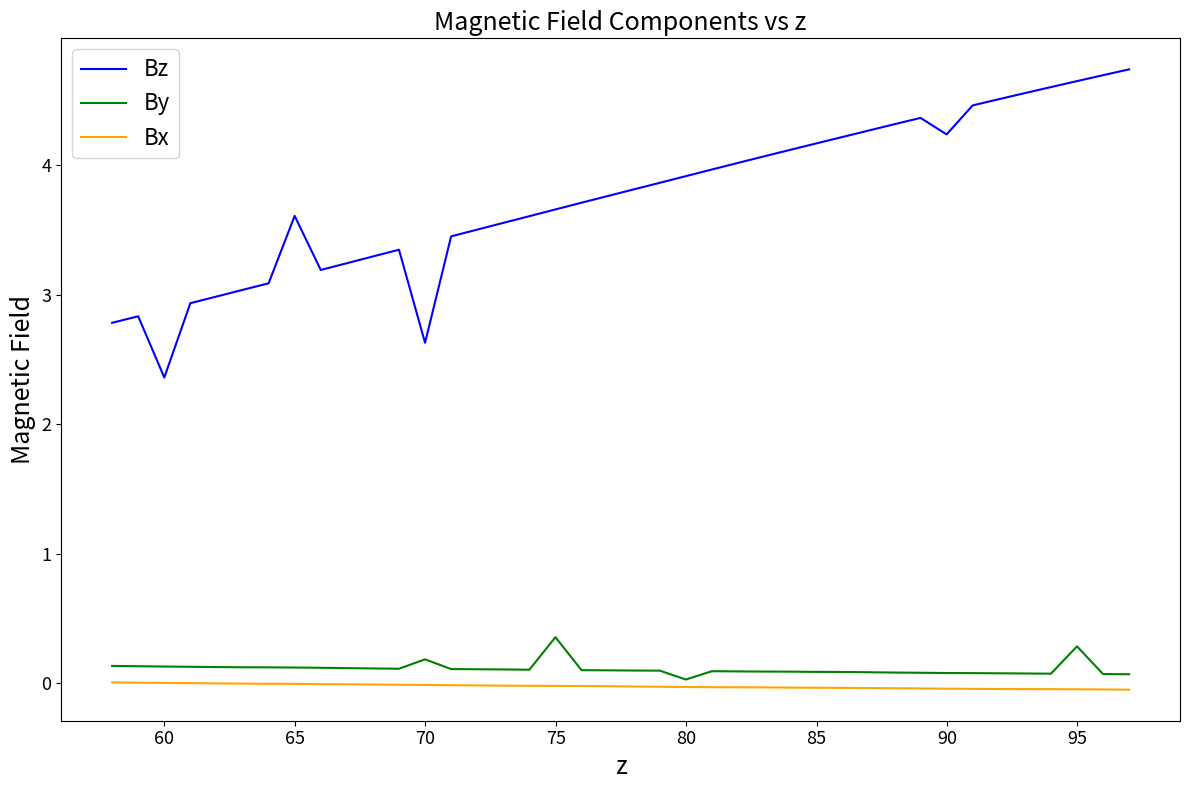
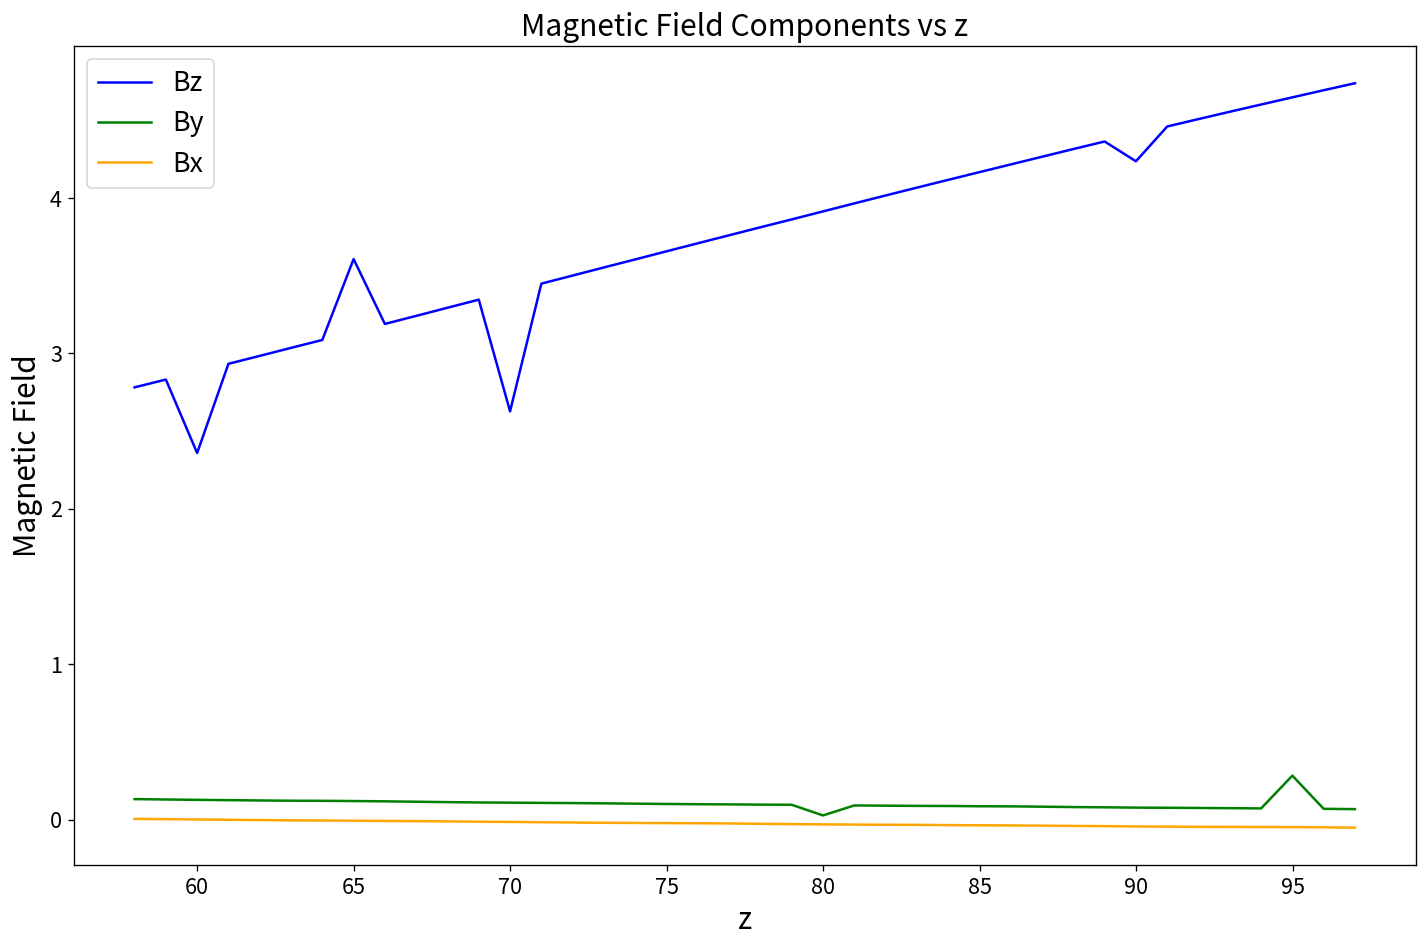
  {
    "Bz": {
      "60": 2.36,
      "65": 3.61,
      "70": 2.63,
      "75": 3.66,
      "80": 3.91,
      "85": 4.17,
      "90": 4.24,
      "95": 4.65
    },
    "By": {
      "60": 0.13,
      "65": 0.12,
-     "70": 0.18,
-     "75": 0.35,
+     "70": 0.11,
+     "75": 0.10,
      "80": 0.03,
      "85": 0.09,
      "90": 0.08,
      "95": 0.28
    },
    "Bx": {
      "60": 0.00,
      "65": -0.01,
      "70": -0.01,
      "75": -0.02,
      "80": -0.03,
      "85": -0.04,
      "90": -0.04,
      "95": -0.05
    }
  }
